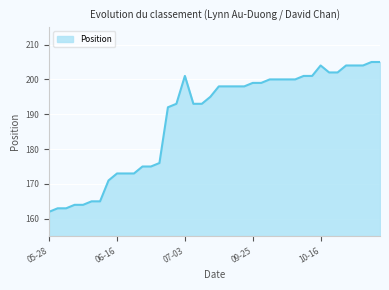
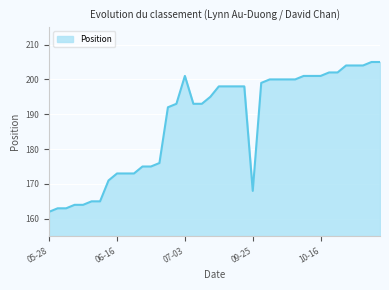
  {
    "05-28": 162,
    "06-16": 173,
    "07-03": 201,
-   "09-25": 199,
-   "10-16": 204
+   "09-25": 168,
+   "10-16": 201
  }
